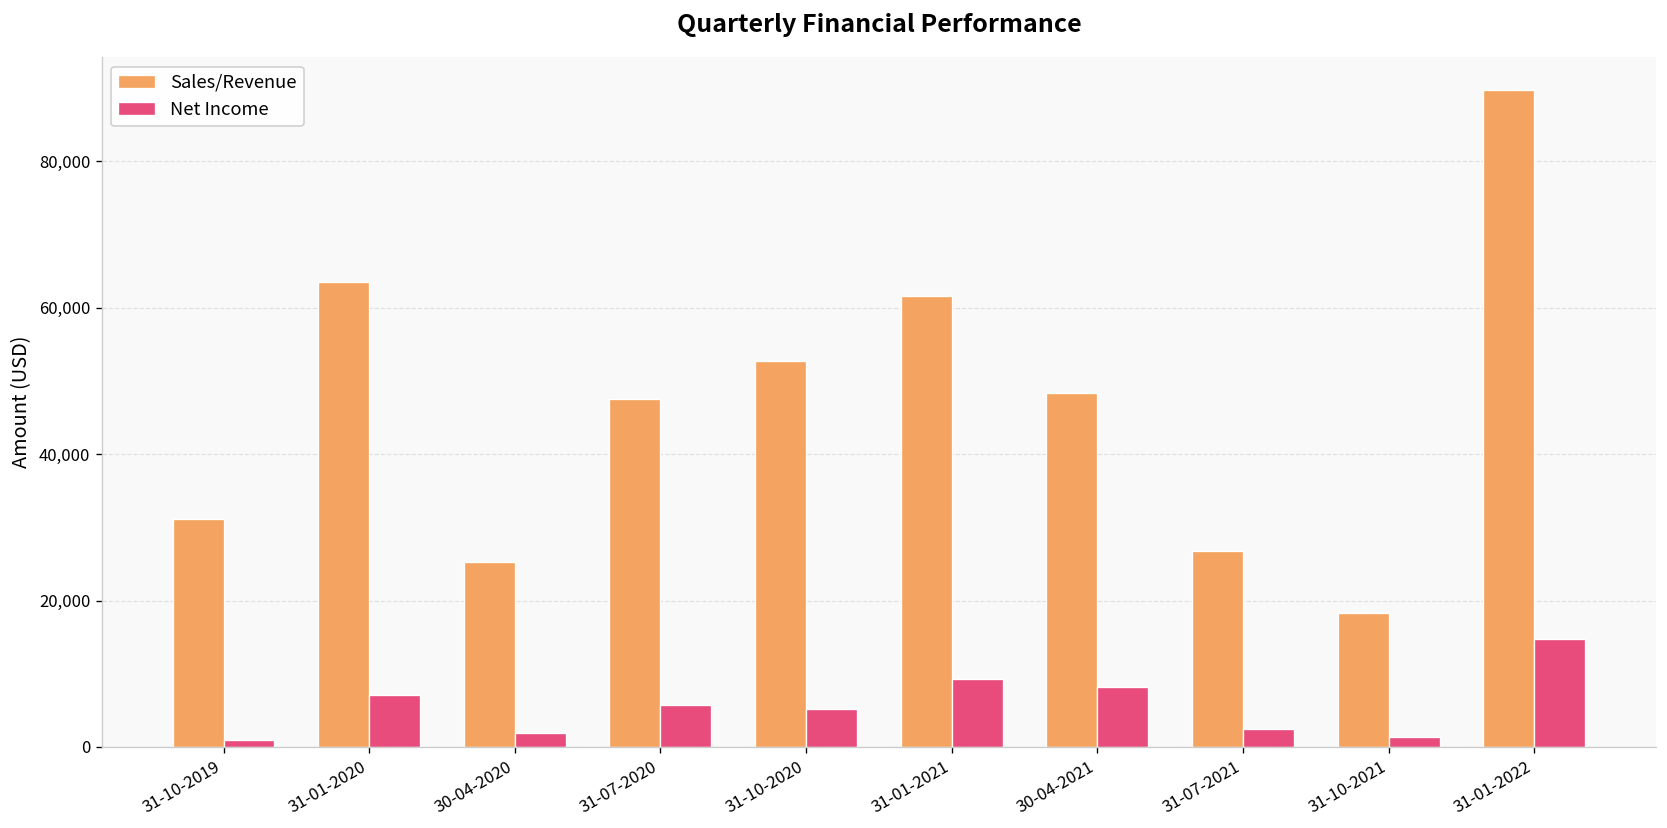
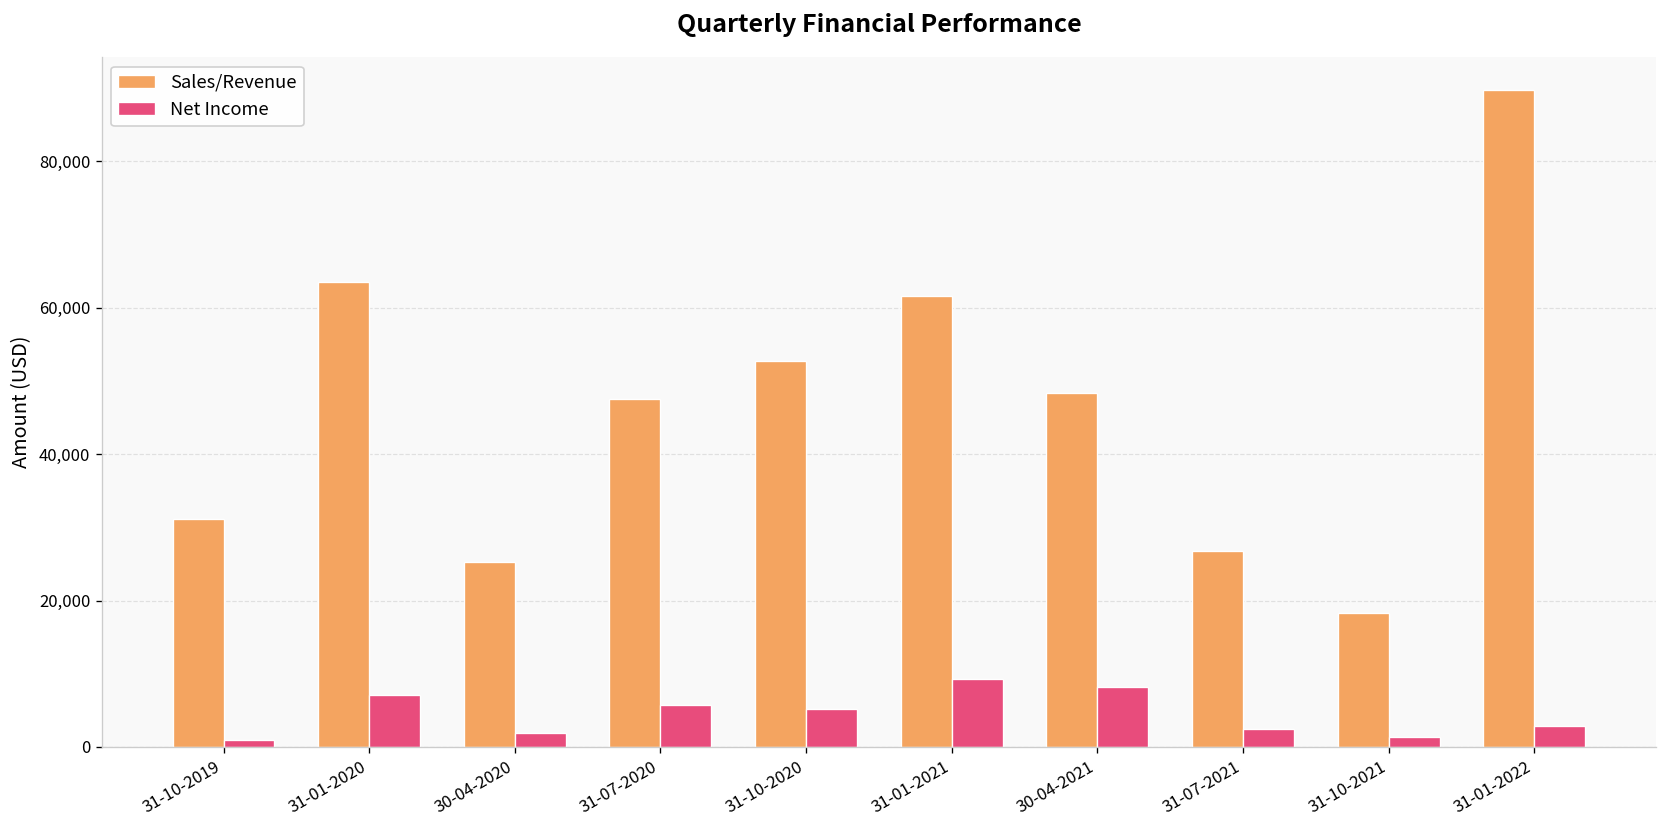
  {
    "Sales/Revenue": {
      "31-10-2019": "31,000",
      "31-01-2020": "64,000",
      "30-04-2020": "25,000",
      "31-07-2020": "48,000",
      "31-10-2020": "53,000",
      "31-01-2021": "62,000",
      "30-04-2021": "48,000",
      "31-07-2021": "27,000",
      "31-10-2021": "18,000",
      "31-01-2022": "90,000"
    },
    "Net Income": {
      "31-10-2019": "1,000",
      "31-01-2020": "7,000",
      "30-04-2020": "2,000",
      "31-07-2020": "6,000",
      "31-10-2020": "5,000",
      "31-01-2021": "9,000",
      "30-04-2021": "8,000",
      "31-07-2021": "3,000",
      "31-10-2021": "1,000",
-     "31-01-2022": "15,000"
+     "31-01-2022": "3,000"
    }
  }
